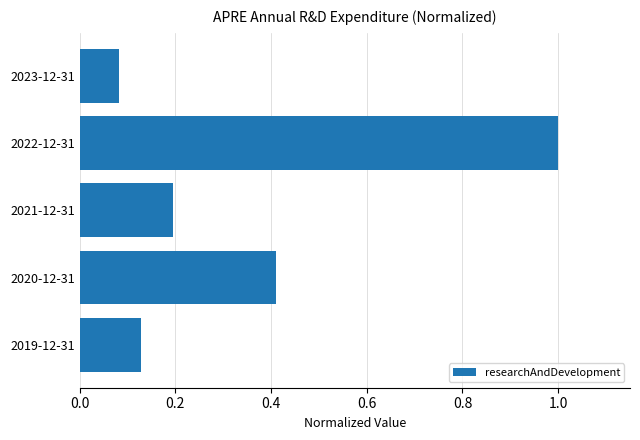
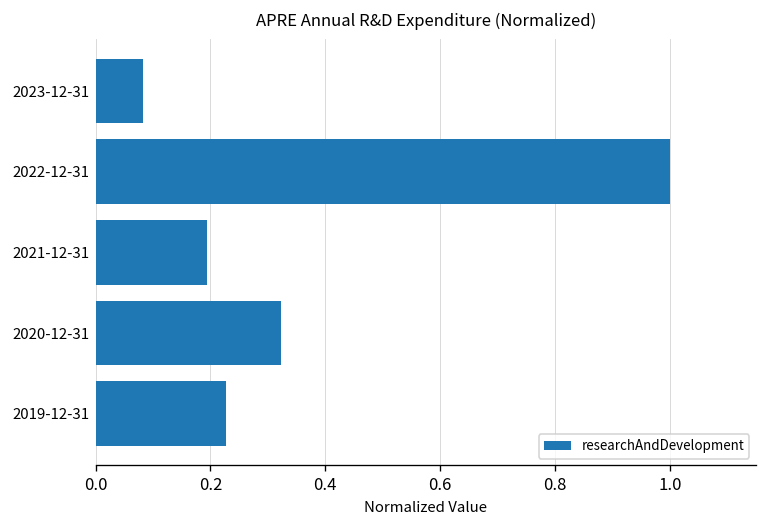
  {
    "2023-12-31": 0.08,
    "2022-12-31": 1.00,
    "2021-12-31": 0.19,
-   "2020-12-31": 0.41,
-   "2019-12-31": 0.13
+   "2020-12-31": 0.32,
+   "2019-12-31": 0.23
  }
